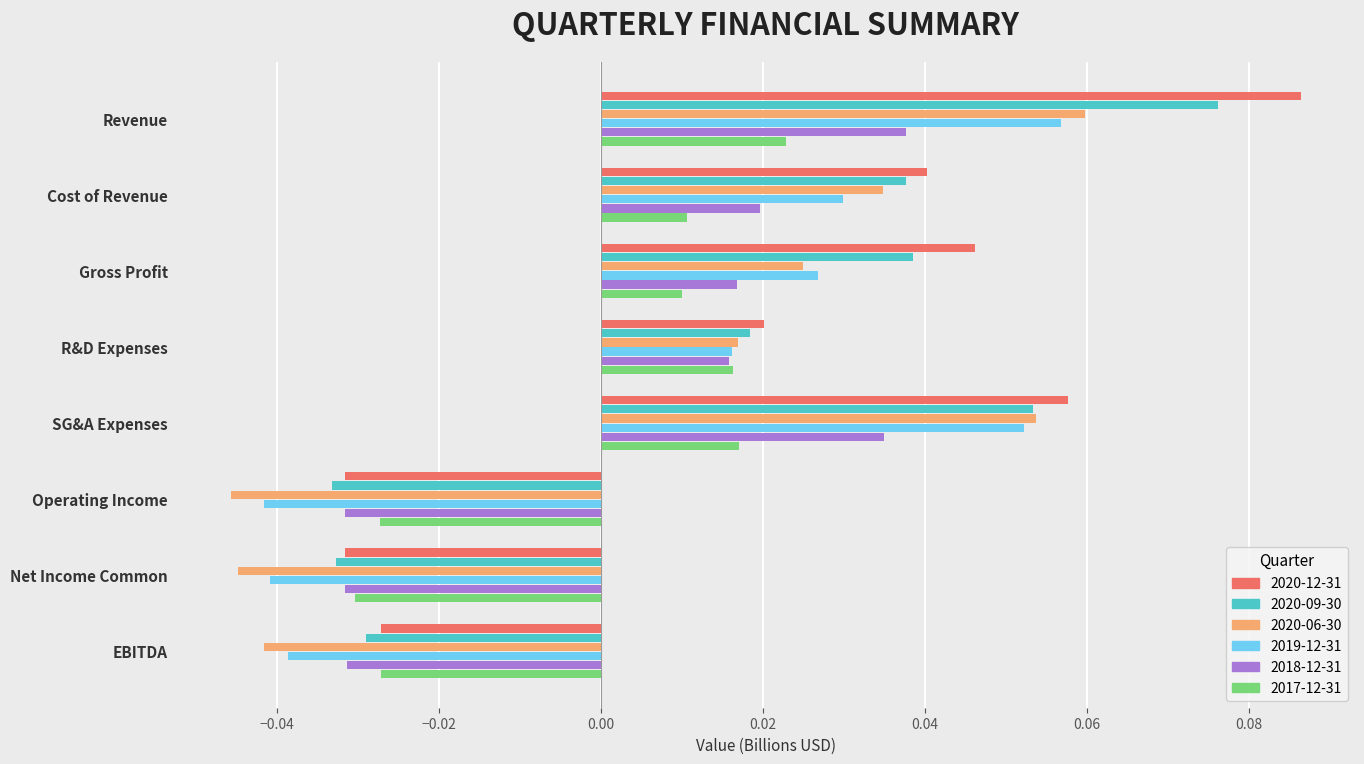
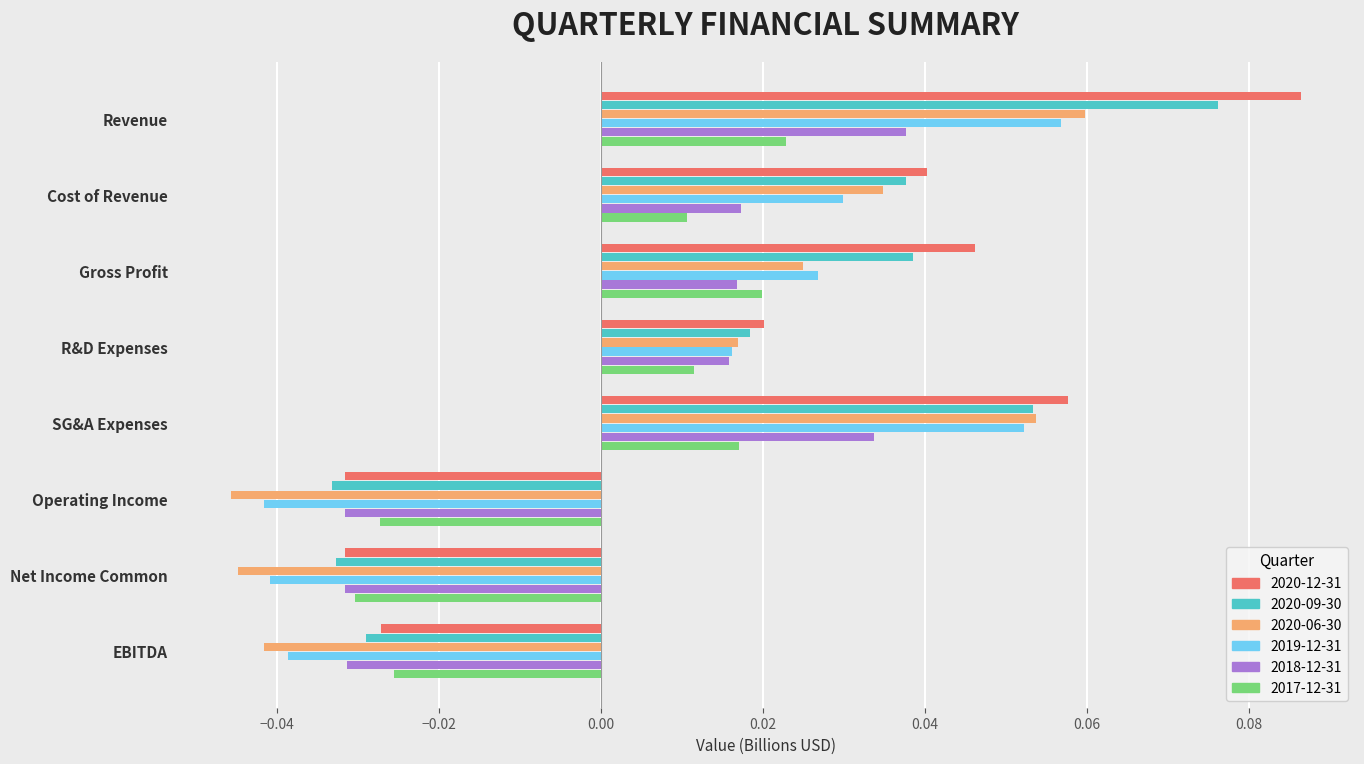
  {
    "2018-12-31": {
      "Revenue": 0.038,
-     "Cost of Revenue": 0.020,
+     "Cost of Revenue": 0.017,
      "Gross Profit": 0.017,
      "R&D Expenses": 0.016,
-     "SG&A Expenses": 0.035,
+     "SG&A Expenses": 0.034,
      "Operating Income": -0.032,
      "Net Income Common": -0.032,
      "EBITDA": -0.031
    },
    "2017-12-31": {
      "Revenue": 0.023,
      "Cost of Revenue": 0.011,
-     "Gross Profit": 0.010,
-     "R&D Expenses": 0.016,
+     "Gross Profit": 0.020,
+     "R&D Expenses": 0.011,
      "SG&A Expenses": 0.017,
      "Operating Income": -0.027,
      "Net Income Common": -0.030,
-     "EBITDA": -0.027
+     "EBITDA": -0.026
    }
  }
